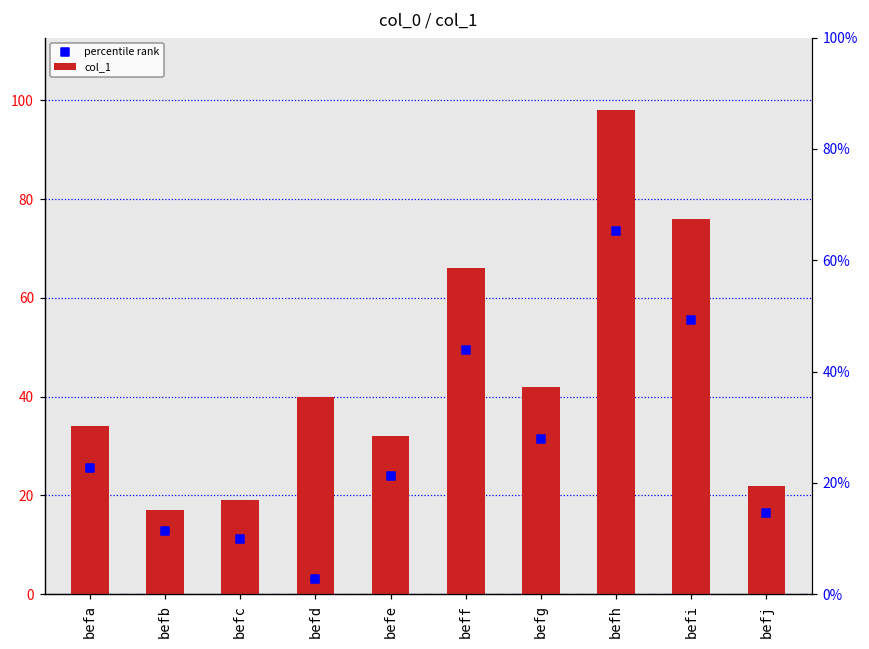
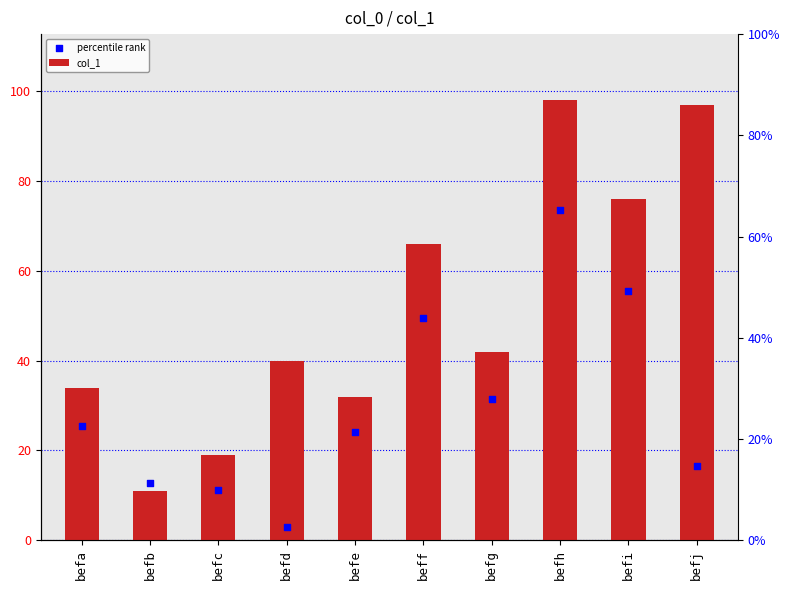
  {
    "col_1": {
      "befa": 34,
-     "befb": 17,
+     "befb": 11,
      "befc": 19,
      "befd": 40,
      "befe": 32,
      "beff": 66,
      "befg": 42,
      "befh": 98,
      "befi": 76,
-     "befj": 22
+     "befj": 97
    }
  }
